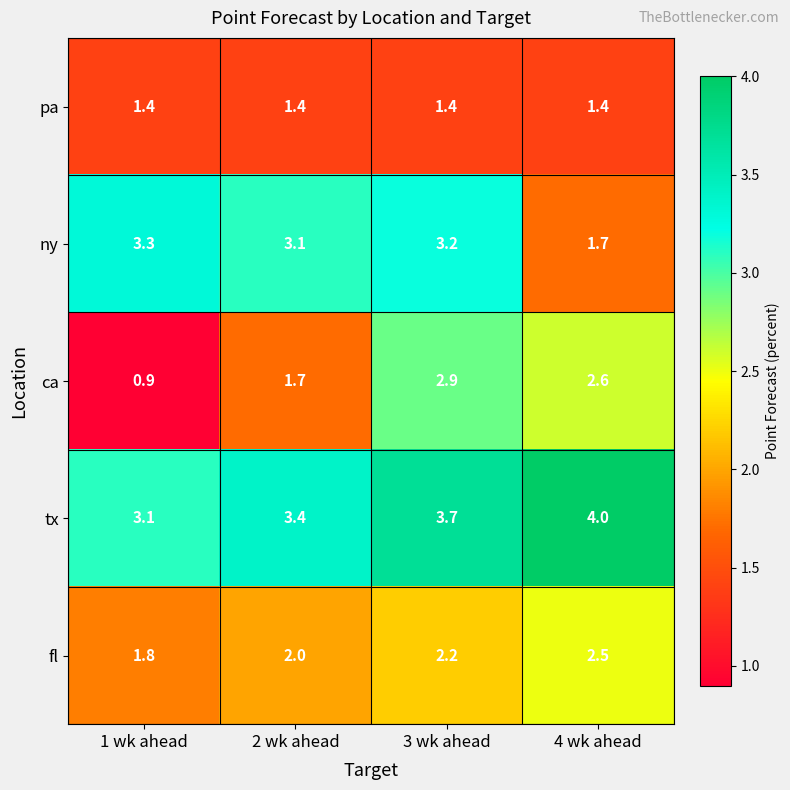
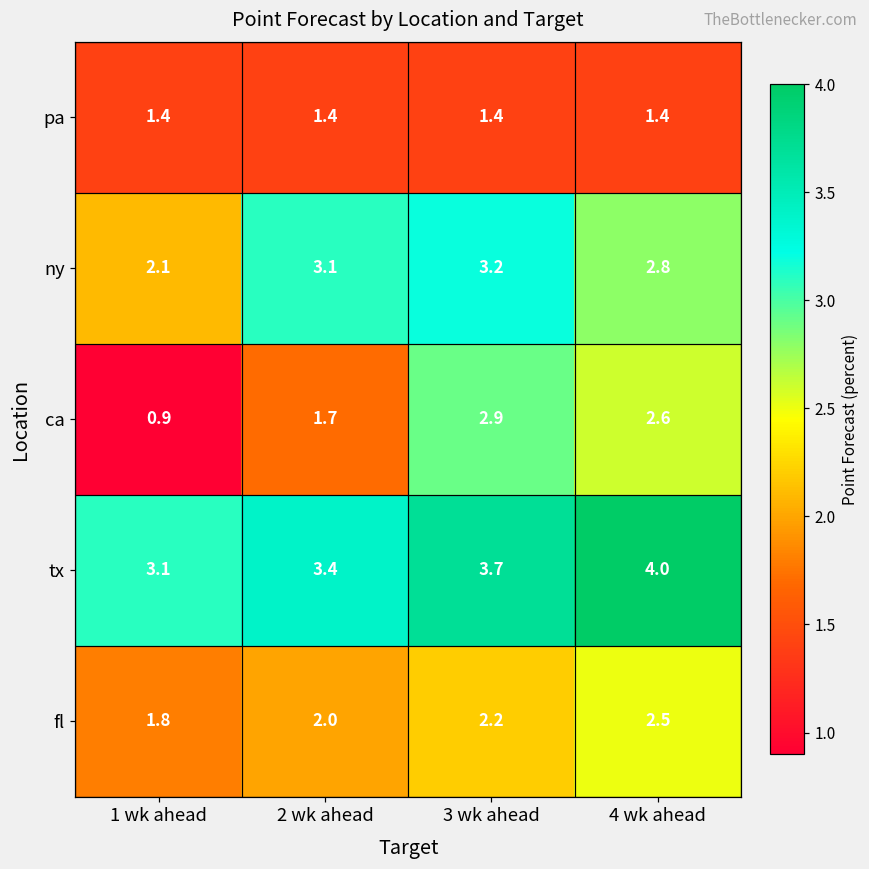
  {
    "pa": {
      "1 wk ahead": 1.4,
      "2 wk ahead": 1.4,
      "3 wk ahead": 1.4,
      "4 wk ahead": 1.4
    },
    "ny": {
-     "1 wk ahead": 3.3,
+     "1 wk ahead": 2.1,
      "2 wk ahead": 3.1,
      "3 wk ahead": 3.2,
-     "4 wk ahead": 1.7
+     "4 wk ahead": 2.8
    },
    "ca": {
      "1 wk ahead": 0.9,
      "2 wk ahead": 1.7,
      "3 wk ahead": 2.9,
      "4 wk ahead": 2.6
    },
    "tx": {
      "1 wk ahead": 3.1,
      "2 wk ahead": 3.4,
      "3 wk ahead": 3.7,
      "4 wk ahead": 4.0
    },
    "fl": {
      "1 wk ahead": 1.8,
      "2 wk ahead": 2.0,
      "3 wk ahead": 2.2,
      "4 wk ahead": 2.5
    }
  }
